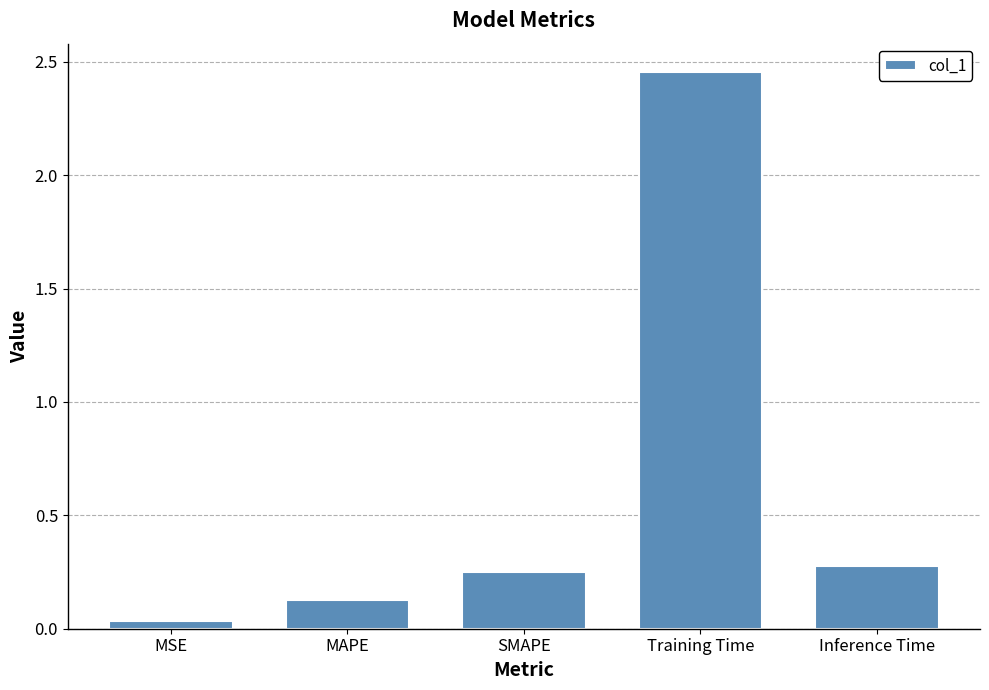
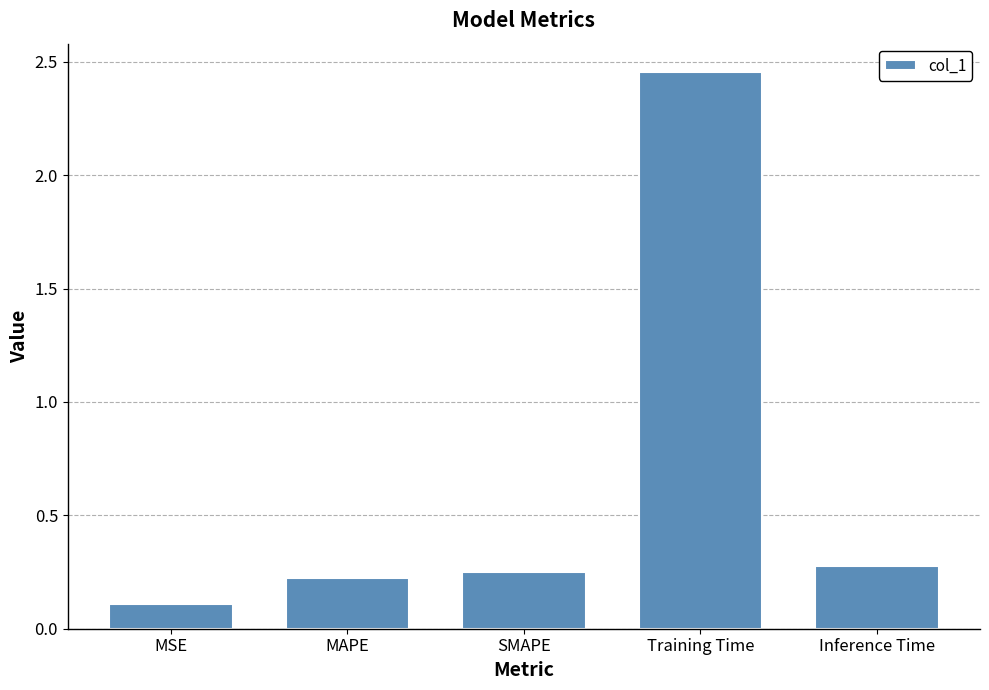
  {
-   "MSE": 0.03,
-   "MAPE": 0.13,
+   "MSE": 0.11,
+   "MAPE": 0.22,
    "SMAPE": 0.25,
    "Training Time": 2.46,
    "Inference Time": 0.28
  }
